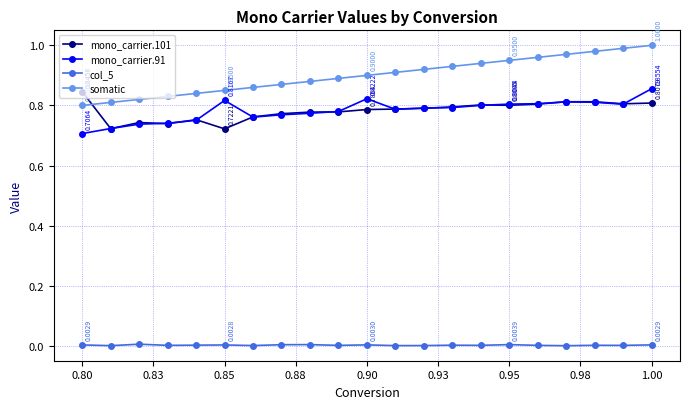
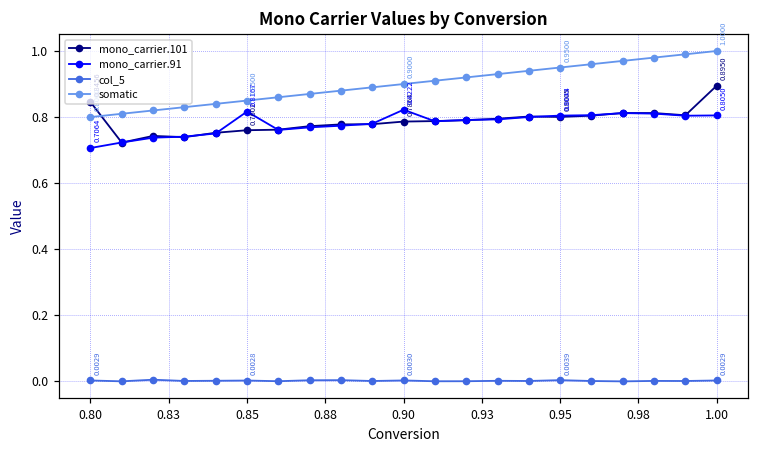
  {
    "mono_carrier.101": {
-     "0.85": 0.7221,
-     "1.00": 0.8079
+     "0.85": 0.7602,
+     "1.00": 0.8950
    },
    "mono_carrier.91": {
      "0.80": 0.7064,
-     "1.00": 0.8554
+     "1.00": 0.8050
    }
  }
